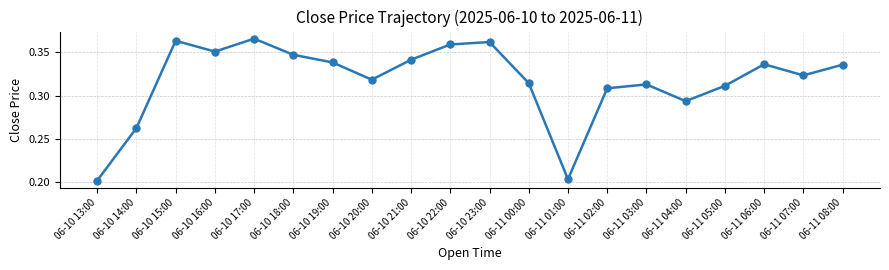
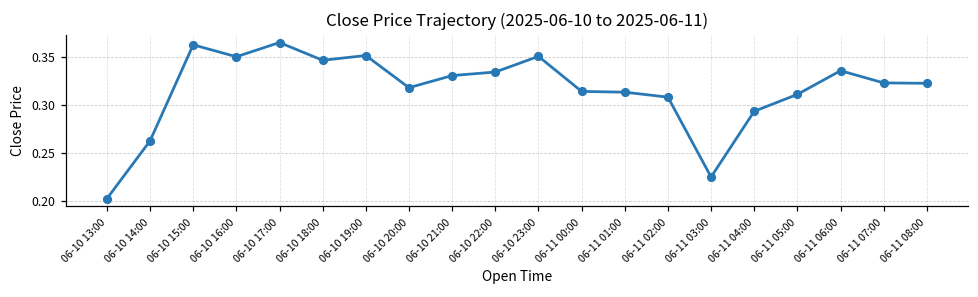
  {
    "06-10 13:00": 0.20,
    "06-10 14:00": 0.26,
    "06-10 15:00": 0.36,
    "06-10 16:00": 0.35,
    "06-10 17:00": 0.37,
    "06-10 18:00": 0.35,
-   "06-10 19:00": 0.34,
+   "06-10 19:00": 0.35,
    "06-10 20:00": 0.32,
-   "06-10 21:00": 0.34,
-   "06-10 22:00": 0.36,
-   "06-10 23:00": 0.36,
+   "06-10 21:00": 0.33,
+   "06-10 22:00": 0.33,
+   "06-10 23:00": 0.35,
    "06-11 00:00": 0.31,
-   "06-11 01:00": 0.20,
+   "06-11 01:00": 0.31,
    "06-11 02:00": 0.31,
-   "06-11 03:00": 0.31,
+   "06-11 03:00": 0.22,
    "06-11 04:00": 0.29,
    "06-11 05:00": 0.31,
    "06-11 06:00": 0.34,
    "06-11 07:00": 0.32,
-   "06-11 08:00": 0.34
+   "06-11 08:00": 0.32
  }
